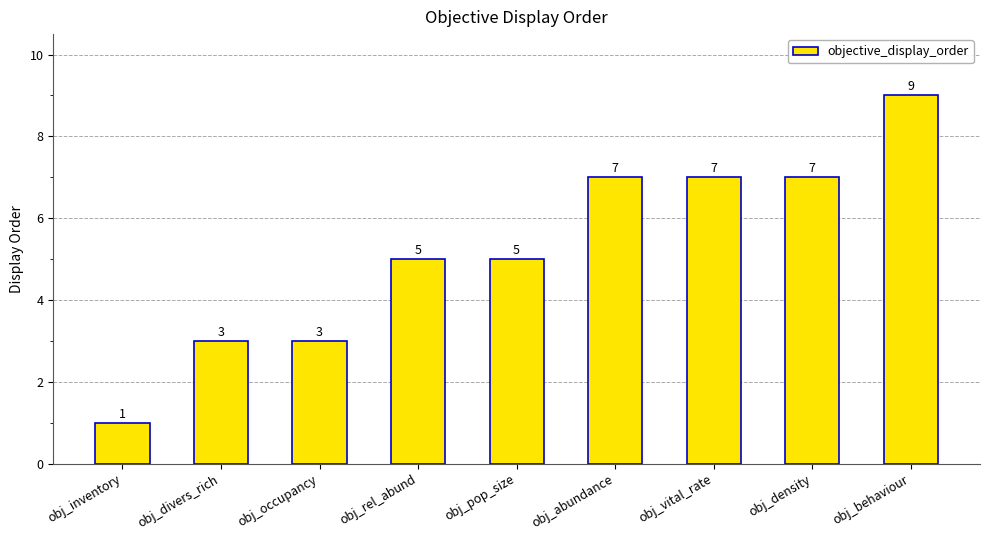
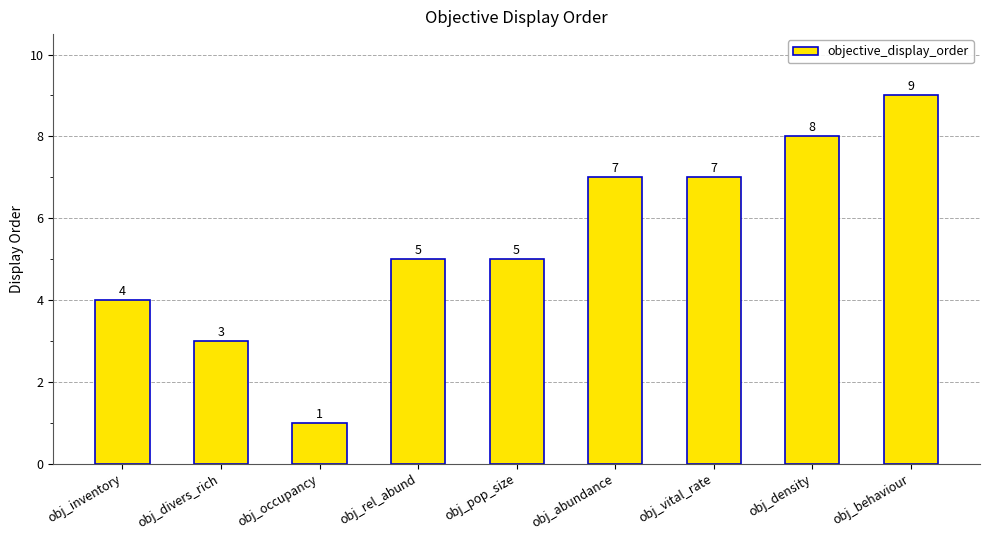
  {
-   "obj_inventory": 1,
+   "obj_inventory": 4,
    "obj_divers_rich": 3,
-   "obj_occupancy": 3,
+   "obj_occupancy": 1,
    "obj_rel_abund": 5,
    "obj_pop_size": 5,
    "obj_abundance": 7,
    "obj_vital_rate": 7,
-   "obj_density": 7,
+   "obj_density": 8,
    "obj_behaviour": 9
  }
